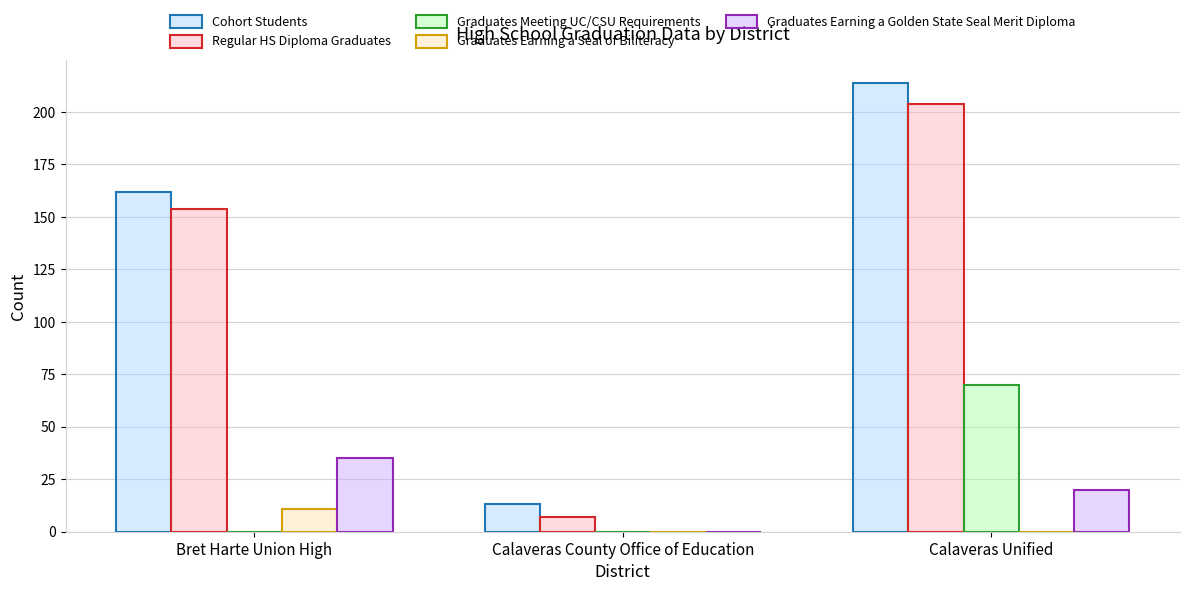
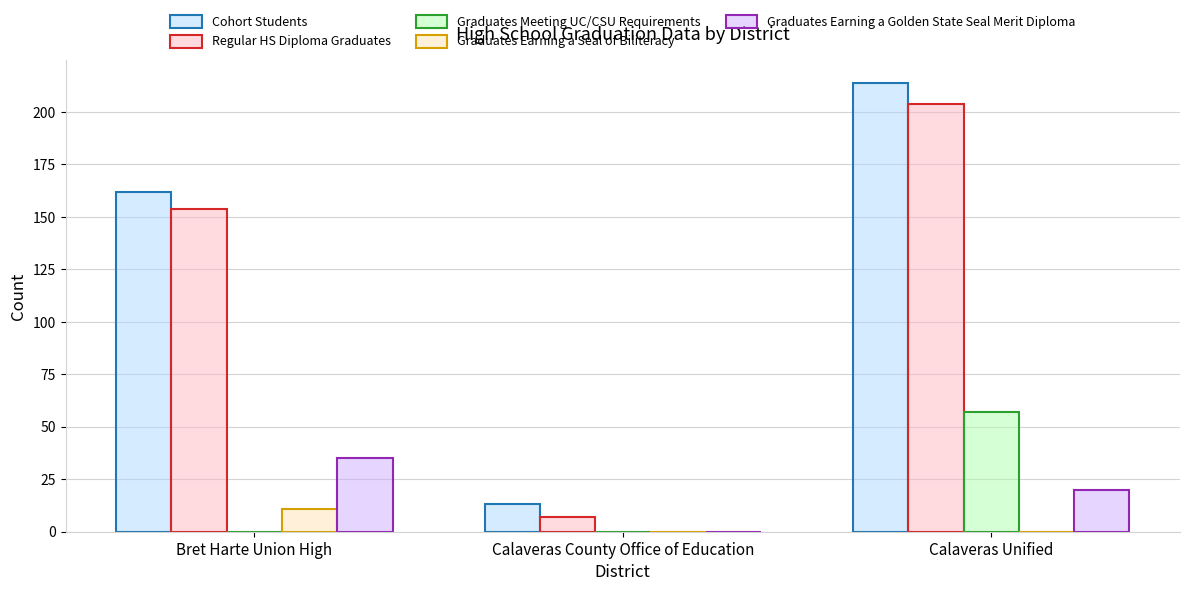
  {
    "Graduates Meeting UC/CSU Requirements": {
      "Bret Harte Union High": 0,
      "Calaveras County Office of Education": 0,
-     "Calaveras Unified": 70
+     "Calaveras Unified": 57
    }
  }
